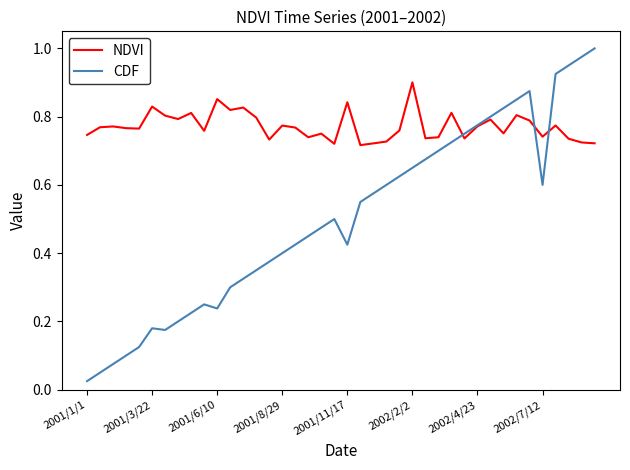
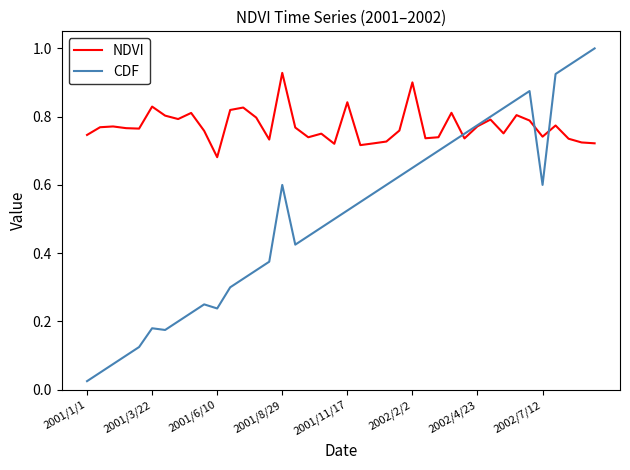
  {
    "NDVI": {
      "2001/1/1": 0.75,
      "2001/3/22": 0.83,
-     "2001/6/10": 0.85,
-     "2001/8/29": 0.77,
+     "2001/6/10": 0.68,
+     "2001/8/29": 0.93,
      "2001/11/17": 0.84,
      "2002/2/2": 0.90,
      "2002/7/12": 0.74
    },
    "CDF": {
      "2001/1/1": 0.03,
      "2001/3/22": 0.18,
      "2001/6/10": 0.24,
-     "2001/8/29": 0.4,
-     "2001/11/17": 0.43,
+     "2001/8/29": 0.6,
+     "2001/11/17": 0.53,
      "2002/2/2": 0.65,
      "2002/7/12": 0.60
    }
  }
